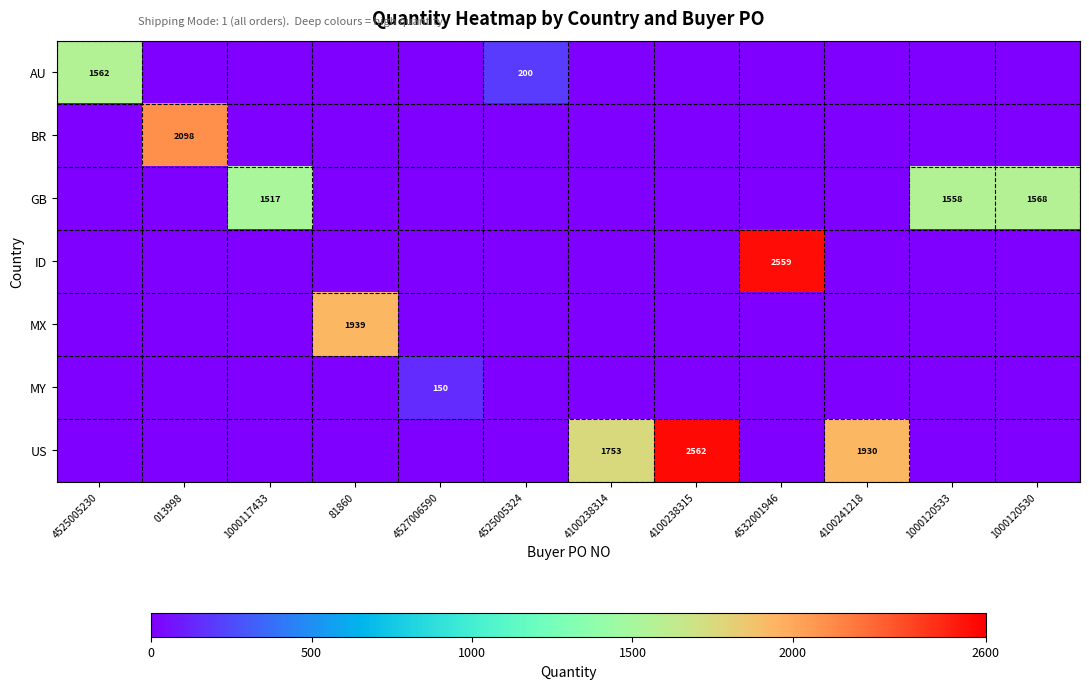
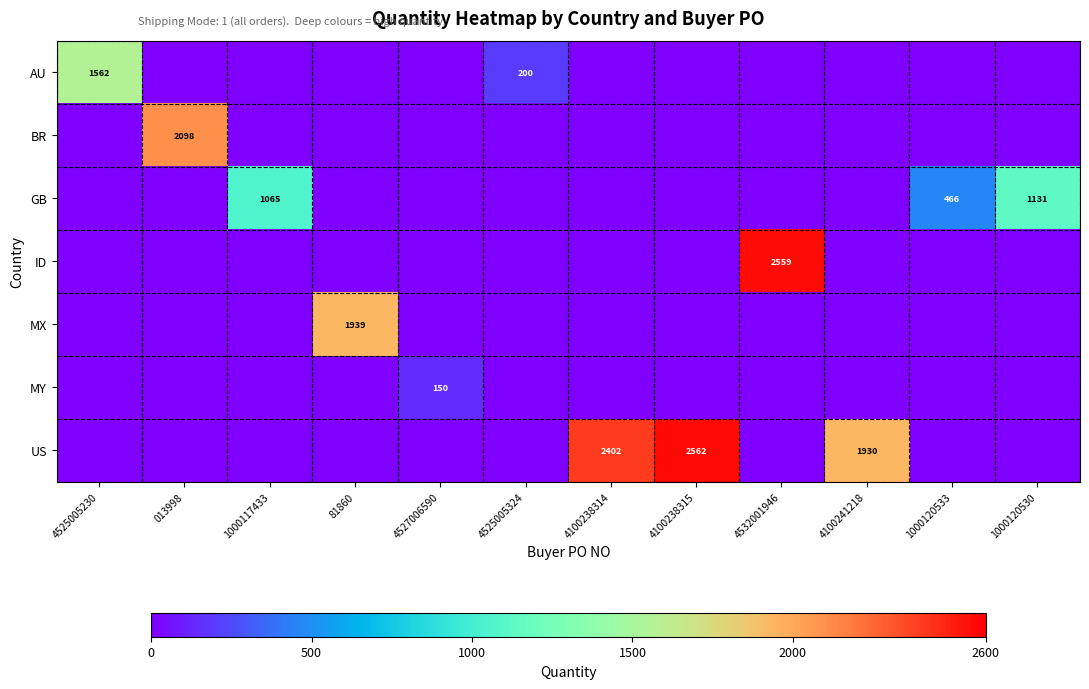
  {
    "AU": {
      "4525005230": 1562,
      "4525005324": 200
    },
    "BR": {
      "013998": 2098
    },
    "GB": {
-     "1000117433": 1517,
-     "1000120533": 1558,
-     "1000120530": 1568
+     "1000117433": 1065,
+     "1000120533": 466,
+     "1000120530": 1131
    },
    "ID": {
      "4532001946": 2559
    },
    "MX": {
      "81860": 1939
    },
    "MY": {
      "4527006590": 150
    },
    "US": {
-     "4100238314": 1753,
+     "4100238314": 2402,
      "4100238315": 2562,
      "4100241218": 1930
    }
  }
